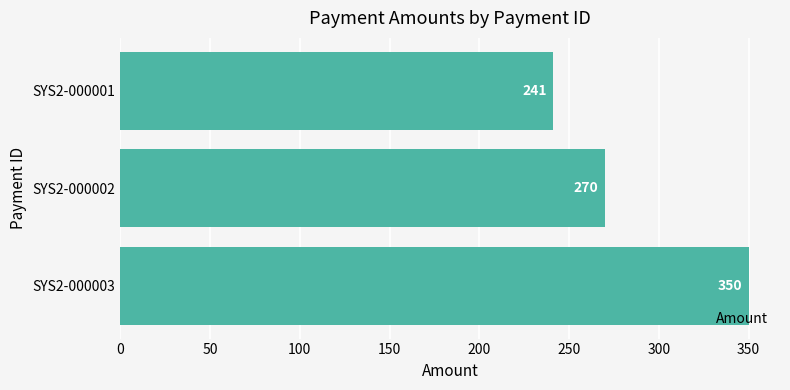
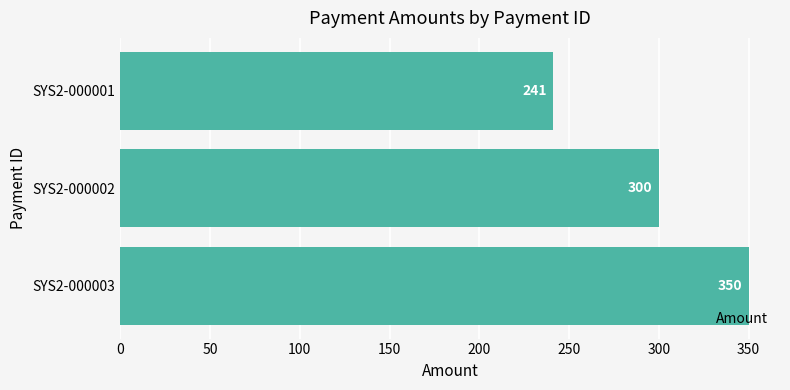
  {
    "SYS2-000001": 241,
-   "SYS2-000002": 270,
+   "SYS2-000002": 300,
    "SYS2-000003": 350
  }
